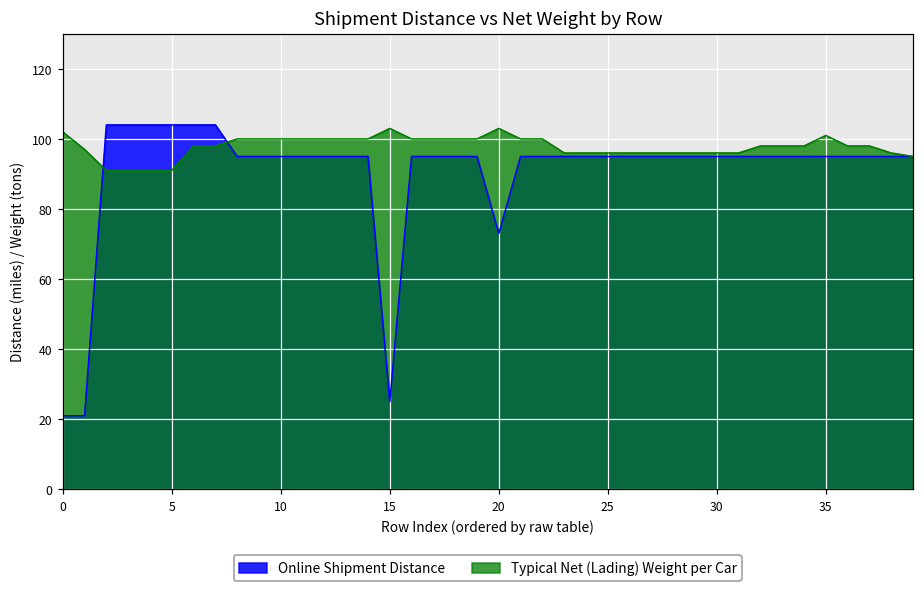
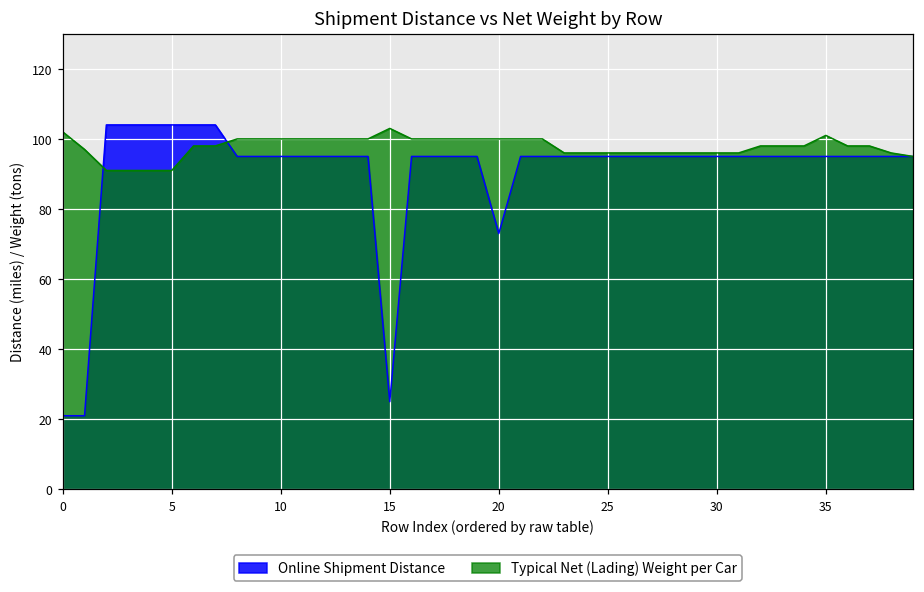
  {
    "Online Shipment Distance": {
      "0": 21,
      "5": 104,
      "10": 95,
      "15": 25,
      "20": 73,
      "25": 95,
      "30": 95,
      "35": 95
    },
    "Typical Net (Lading) Weight per Car": {
      "0": 102,
      "5": 91,
      "10": 100,
      "15": 103,
-     "20": 103,
+     "20": 100,
      "25": 96,
      "30": 96,
      "35": 101
    }
  }
